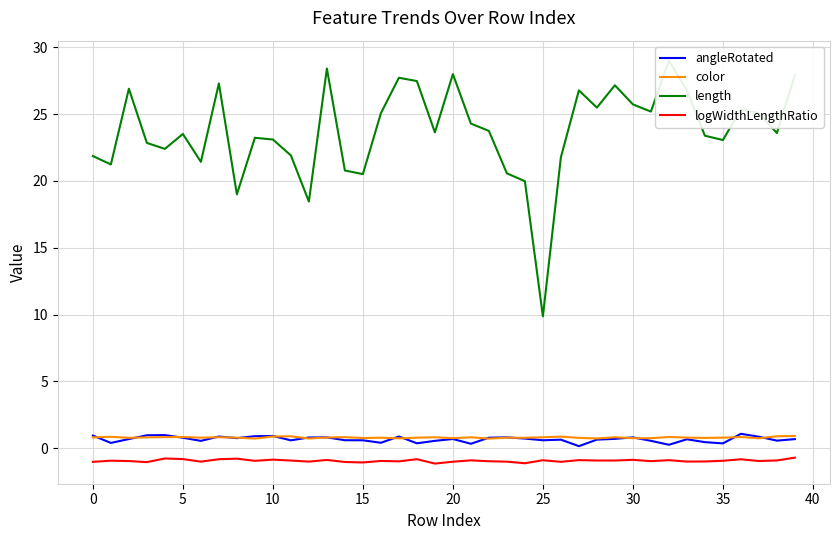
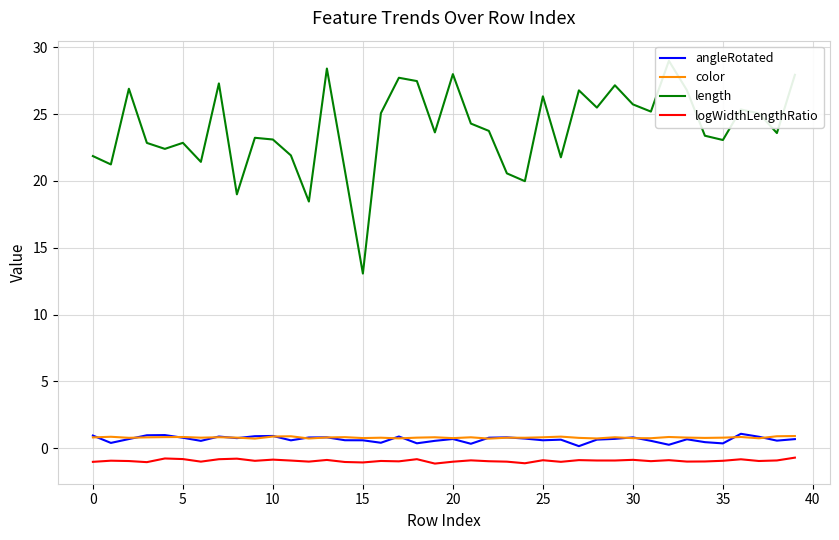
  {
    "angleRotated": {
      "25": 0.6,
      "35": 0.4
    },
    "color": {
      "25": 0.8,
      "35": 0.8
    },
    "length": {
      "0": 21.9,
-     "5": 23.5,
+     "5": 22.8,
      "10": 23.1,
-     "15": 20.5,
+     "15": 13.1,
      "20": 28.0,
-     "25": 9.9,
+     "25": 26.3,
      "30": 25.7,
      "35": 23.1
    },
    "logWidthLengthRatio": {
      "0": -1.0,
      "5": -0.8,
      "10": -0.9,
      "15": -1.1,
      "20": -1.0,
      "25": -0.9,
      "30": -0.9,
      "35": -0.9
    }
  }
